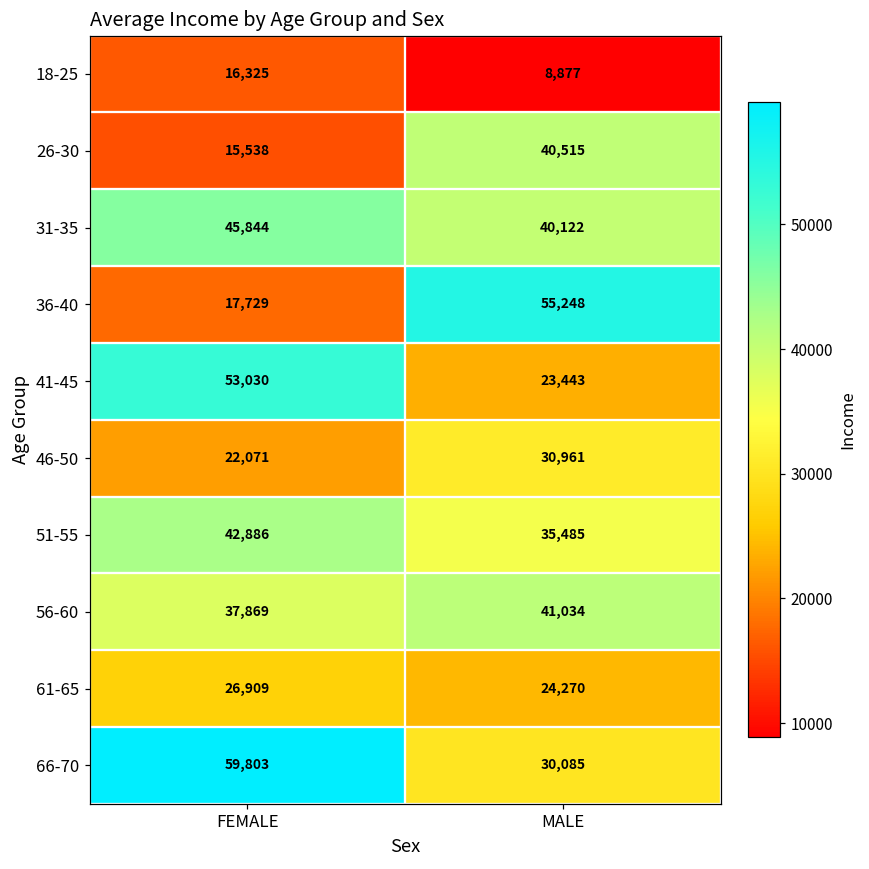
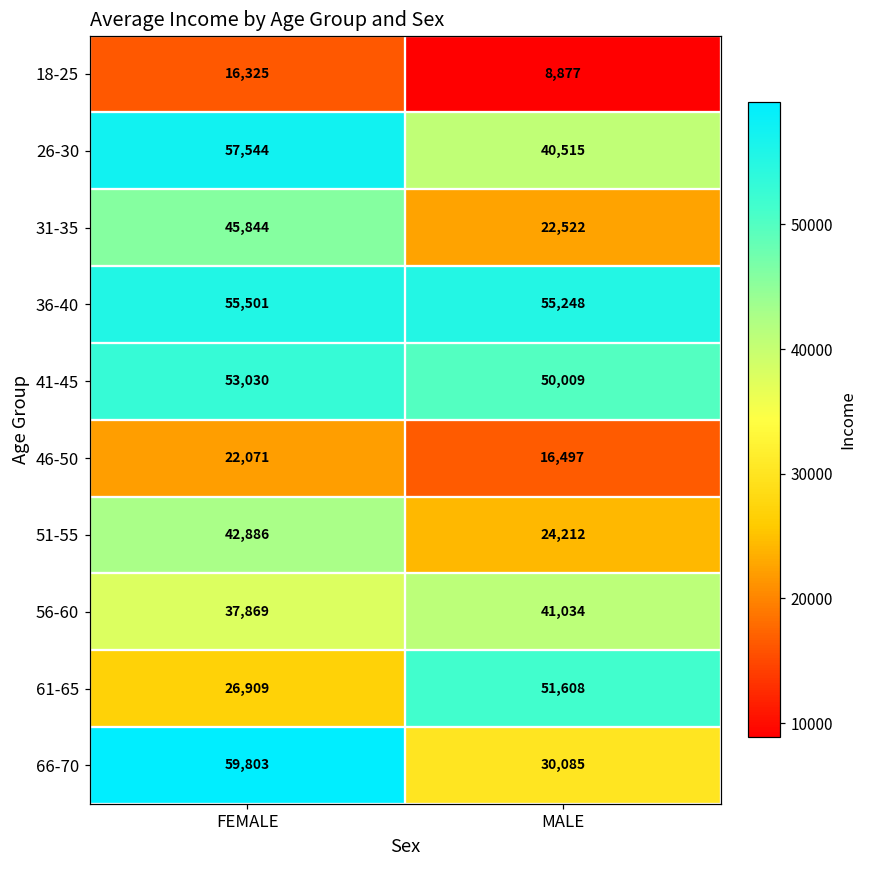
  {
    "18-25": {
      "FEMALE": "16,325",
      "MALE": "8,877"
    },
    "26-30": {
-     "FEMALE": "15,538",
+     "FEMALE": "57,544",
      "MALE": "40,515"
    },
    "31-35": {
      "FEMALE": "45,844",
-     "MALE": "40,122"
+     "MALE": "22,522"
    },
    "36-40": {
-     "FEMALE": "17,729",
+     "FEMALE": "55,501",
      "MALE": "55,248"
    },
    "41-45": {
      "FEMALE": "53,030",
-     "MALE": "23,443"
+     "MALE": "50,009"
    },
    "46-50": {
      "FEMALE": "22,071",
-     "MALE": "30,961"
+     "MALE": "16,497"
    },
    "51-55": {
      "FEMALE": "42,886",
-     "MALE": "35,485"
+     "MALE": "24,212"
    },
    "56-60": {
      "FEMALE": "37,869",
      "MALE": "41,034"
    },
    "61-65": {
      "FEMALE": "26,909",
-     "MALE": "24,270"
+     "MALE": "51,608"
    },
    "66-70": {
      "FEMALE": "59,803",
      "MALE": "30,085"
    }
  }
